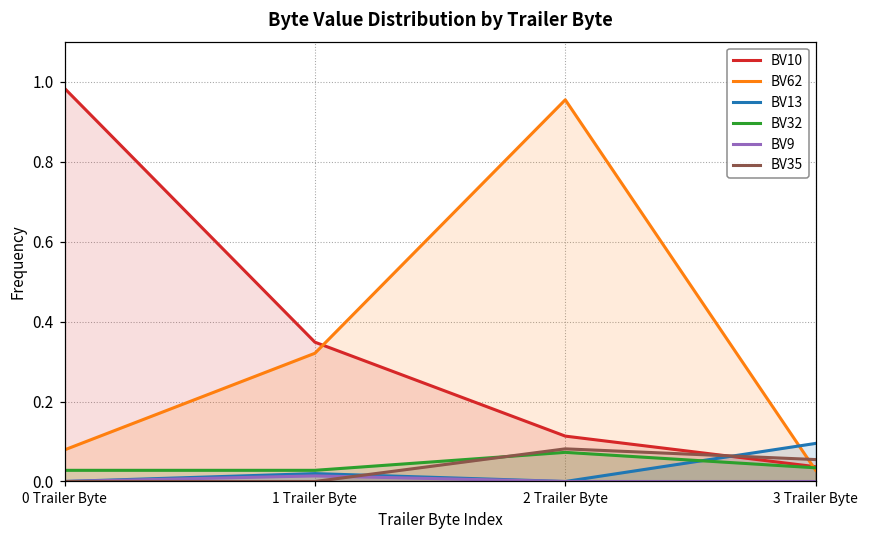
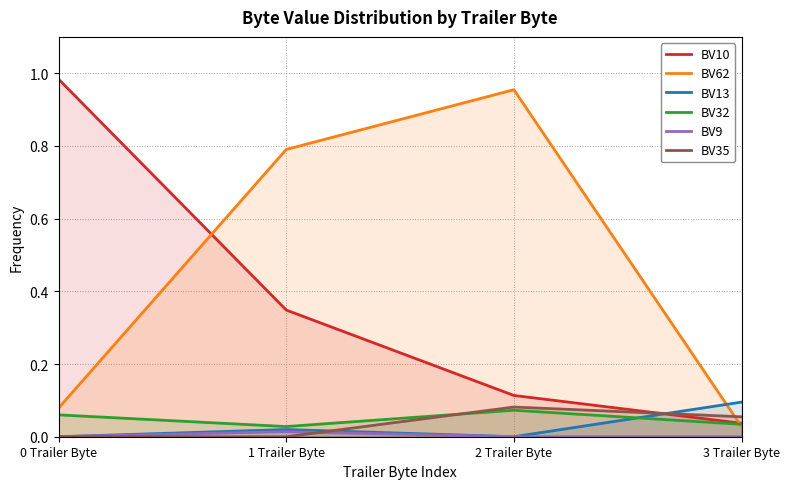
  {
    "BV10": {
      "0 Trailer Byte": 0.98,
      "1 Trailer Byte": 0.35,
      "2 Trailer Byte": 0.11
    },
    "BV62": {
      "0 Trailer Byte": 0.08,
-     "1 Trailer Byte": 0.32,
+     "1 Trailer Byte": 0.79,
      "2 Trailer Byte": 0.95
    },
    "BV13": {
      "3 Trailer Byte": 0.10
    },
    "BV32": {
-     "0 Trailer Byte": 0.03,
+     "0 Trailer Byte": 0.06,
      "1 Trailer Byte": 0.03,
      "2 Trailer Byte": 0.07
    },
    "BV9": {
      "3 Trailer Byte": 0.00
    },
    "BV35": {
      "1 Trailer Byte": 0.00,
      "2 Trailer Byte": 0.08,
      "3 Trailer Byte": 0.05
    }
  }
